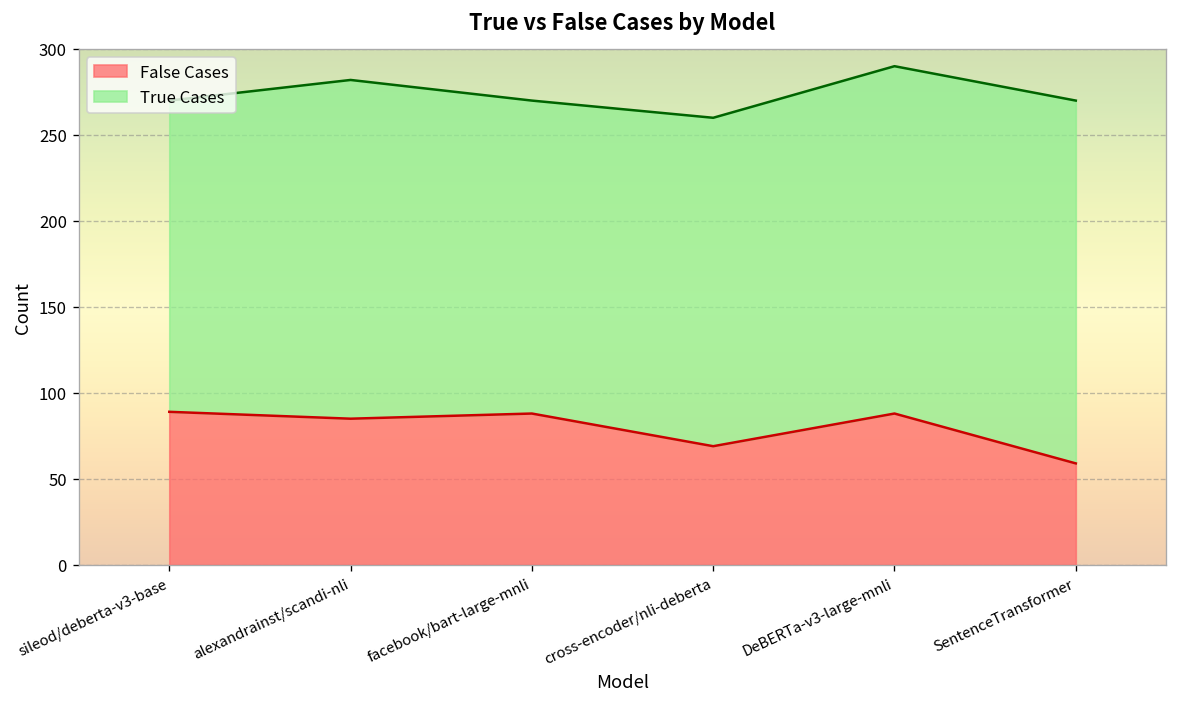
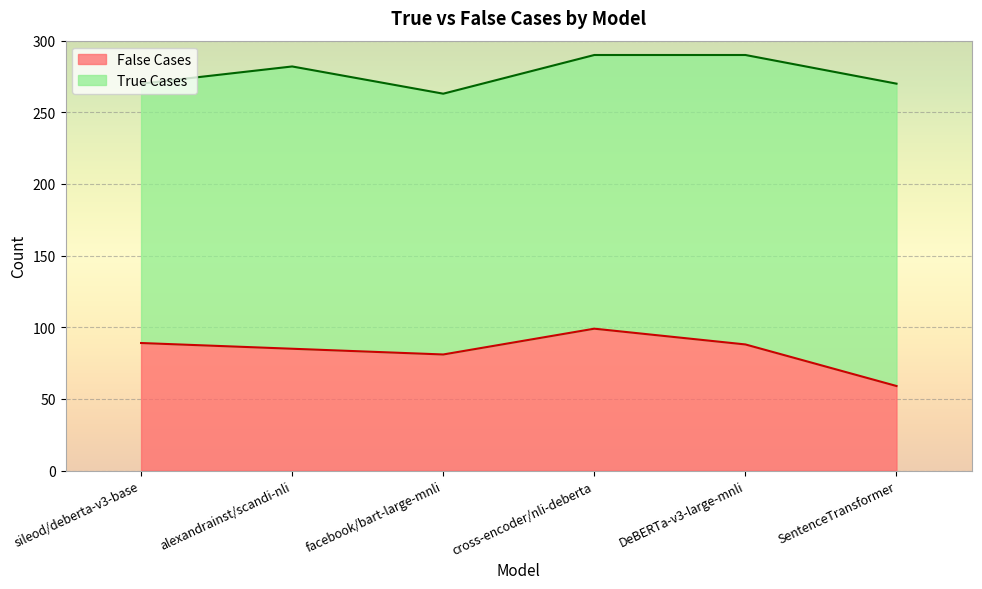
  {
    "False Cases": {
      "sileod/deberta-v3-base": 89,
      "alexandrainst/scandi-nli": 85,
-     "facebook/bart-large-mnli": 88,
-     "cross-encoder/nli-deberta": 69,
+     "facebook/bart-large-mnli": 81,
+     "cross-encoder/nli-deberta": 99,
      "DeBERTa-v3-large-mnli": 88,
      "SentenceTransformer": 59
    },
    "True Cases": {
      "alexandrainst/scandi-nli": 197,
      "facebook/bart-large-mnli": 182,
      "cross-encoder/nli-deberta": 191,
      "DeBERTa-v3-large-mnli": 202,
      "SentenceTransformer": 211
    }
  }
